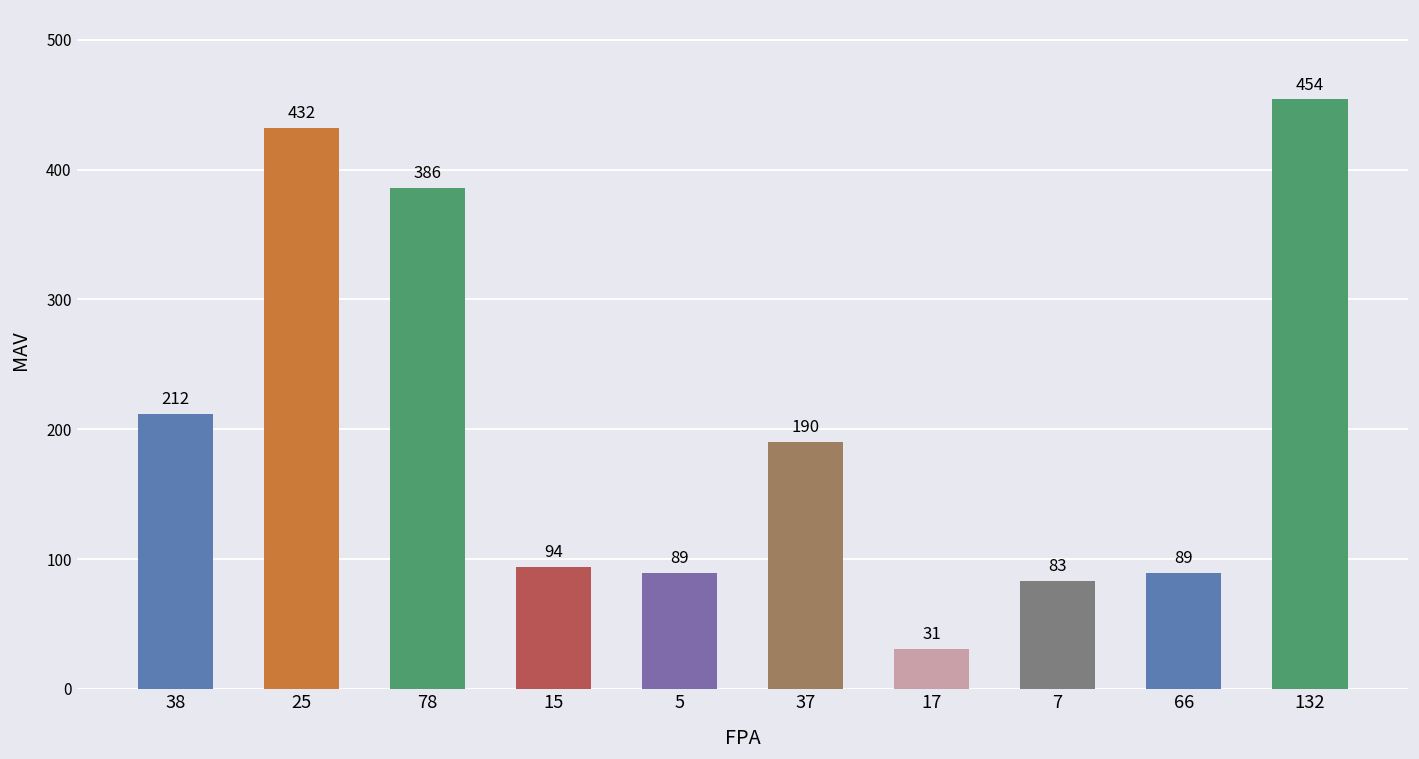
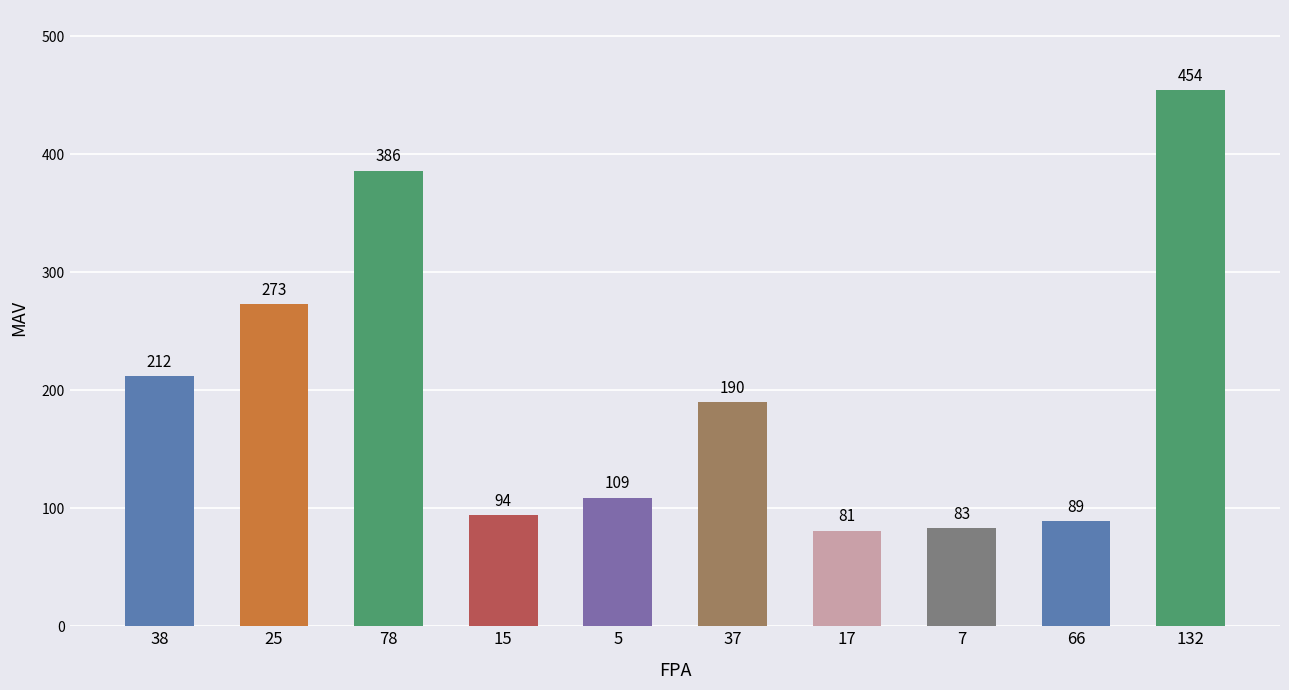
  {
    "38": 212,
-   "25": 432,
+   "25": 273,
    "78": 386,
    "15": 94,
-   "5": 89,
+   "5": 109,
    "37": 190,
-   "17": 31,
+   "17": 81,
    "7": 83,
    "66": 89,
    "132": 454
  }
